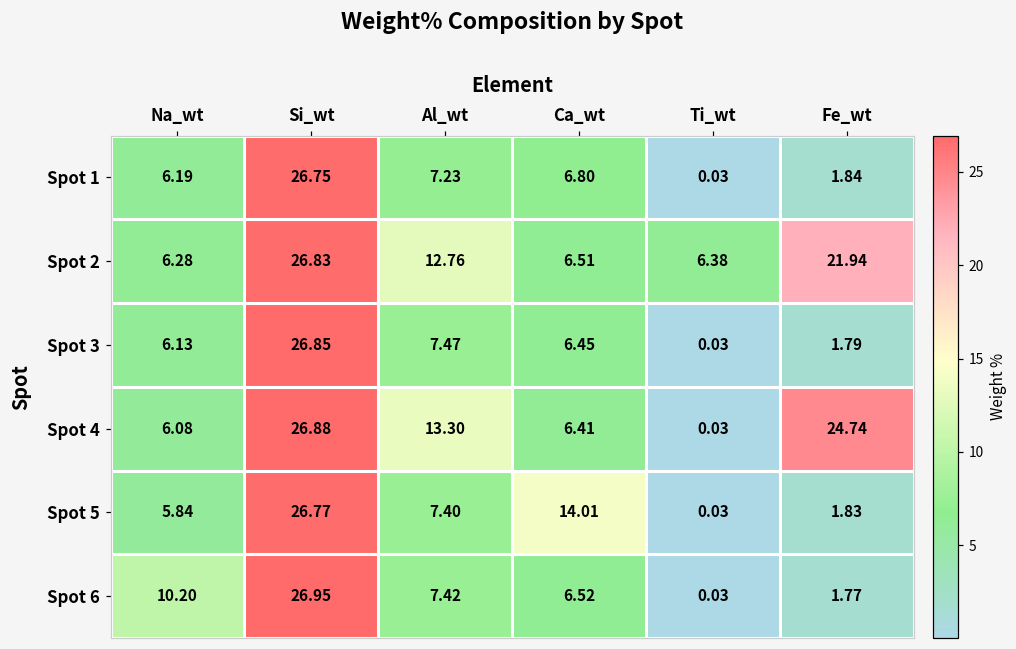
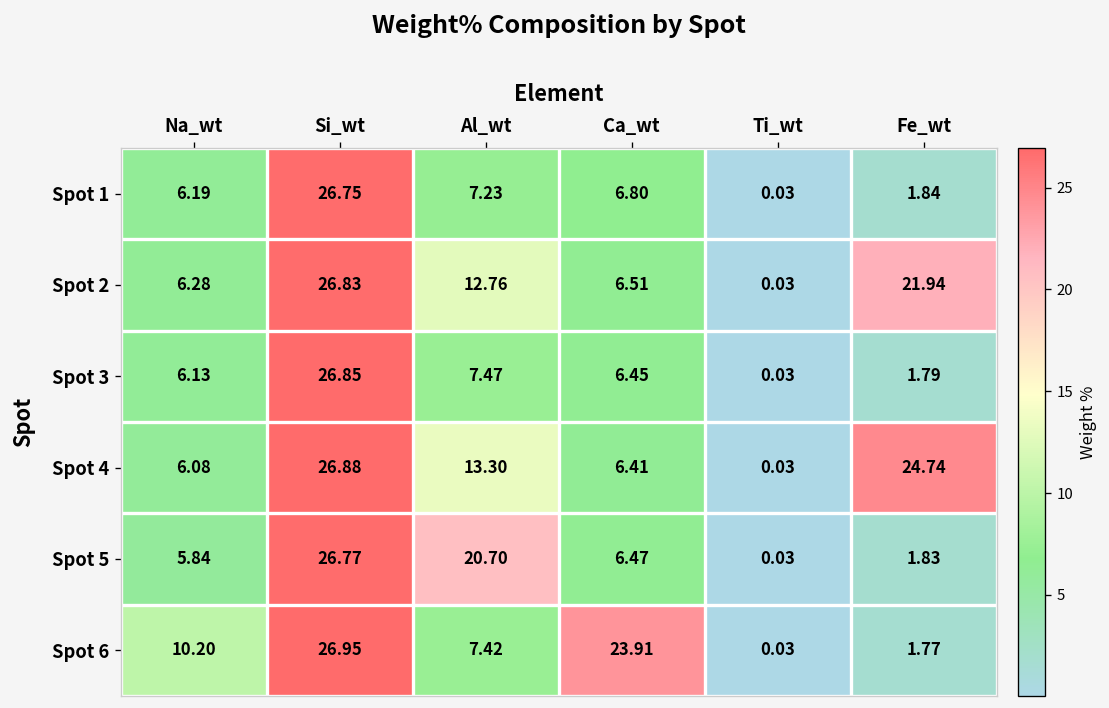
  {
    "Spot 1": {
      "Na_wt": 6.19,
      "Si_wt": 26.75,
      "Al_wt": 7.23,
      "Ca_wt": 6.80,
      "Ti_wt": 0.03,
      "Fe_wt": 1.84
    },
    "Spot 2": {
      "Na_wt": 6.28,
      "Si_wt": 26.83,
      "Al_wt": 12.76,
      "Ca_wt": 6.51,
-     "Ti_wt": 6.38,
+     "Ti_wt": 0.03,
      "Fe_wt": 21.94
    },
    "Spot 3": {
      "Na_wt": 6.13,
      "Si_wt": 26.85,
      "Al_wt": 7.47,
      "Ca_wt": 6.45,
      "Ti_wt": 0.03,
      "Fe_wt": 1.79
    },
    "Spot 4": {
      "Na_wt": 6.08,
      "Si_wt": 26.88,
      "Al_wt": 13.30,
      "Ca_wt": 6.41,
      "Ti_wt": 0.03,
      "Fe_wt": 24.74
    },
    "Spot 5": {
      "Na_wt": 5.84,
      "Si_wt": 26.77,
-     "Al_wt": 7.40,
-     "Ca_wt": 14.01,
+     "Al_wt": 20.70,
+     "Ca_wt": 6.47,
      "Ti_wt": 0.03,
      "Fe_wt": 1.83
    },
    "Spot 6": {
      "Na_wt": 10.20,
      "Si_wt": 26.95,
      "Al_wt": 7.42,
-     "Ca_wt": 6.52,
+     "Ca_wt": 23.91,
      "Ti_wt": 0.03,
      "Fe_wt": 1.77
    }
  }
